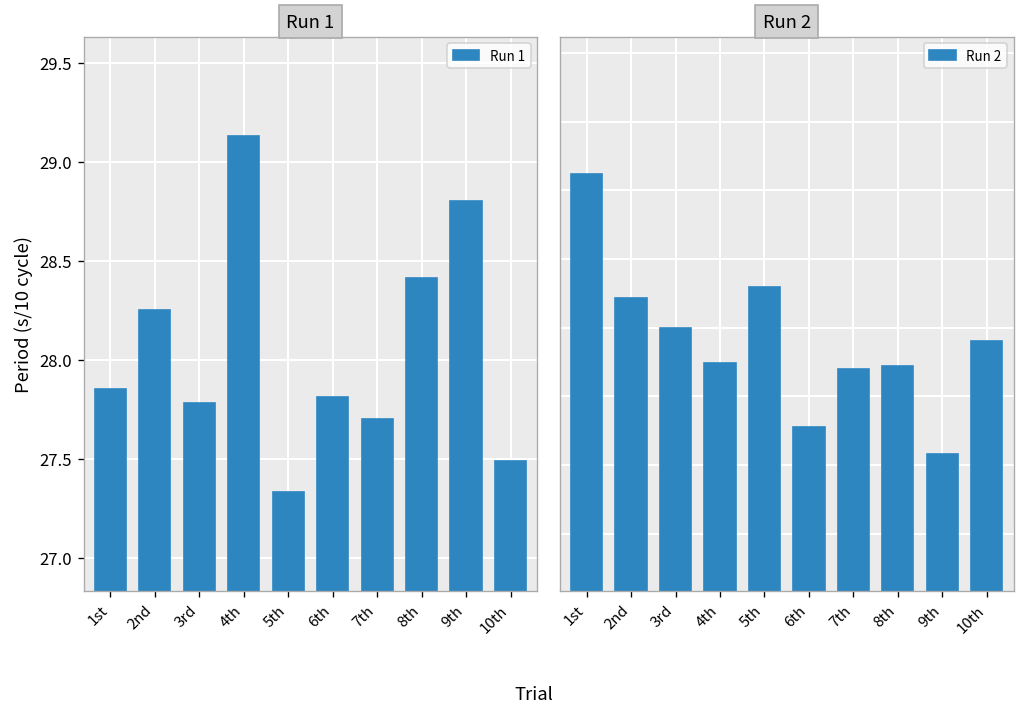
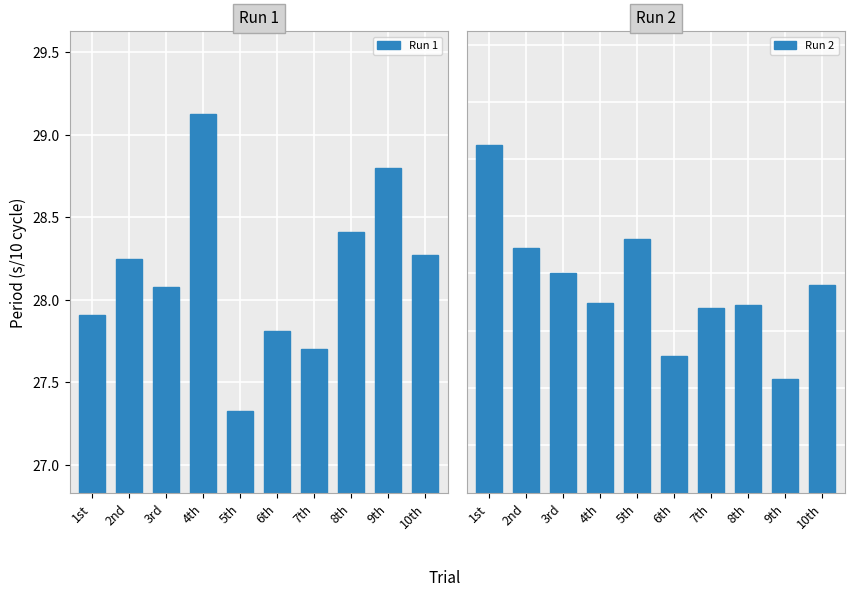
  {
    "Run 1": {
-     "1st": 27.85,
+     "1st": 27.91,
      "2nd": 28.25,
-     "3rd": 27.78,
+     "3rd": 28.08,
      "4th": 29.13,
      "5th": 27.33,
      "6th": 27.81,
      "7th": 27.70,
      "8th": 28.41,
      "9th": 28.80,
-     "10th": 27.49
+     "10th": 28.27
    }
  }
